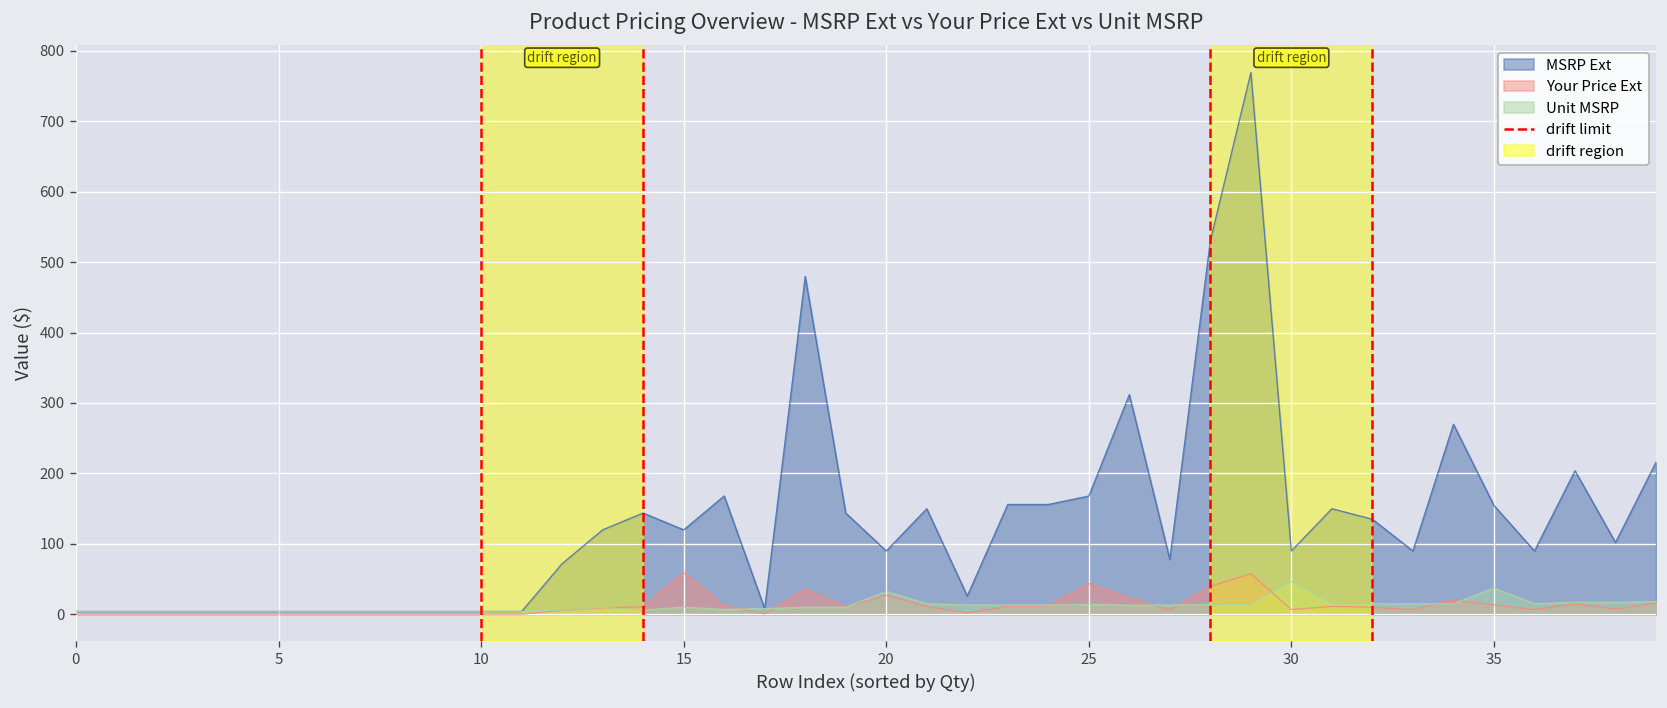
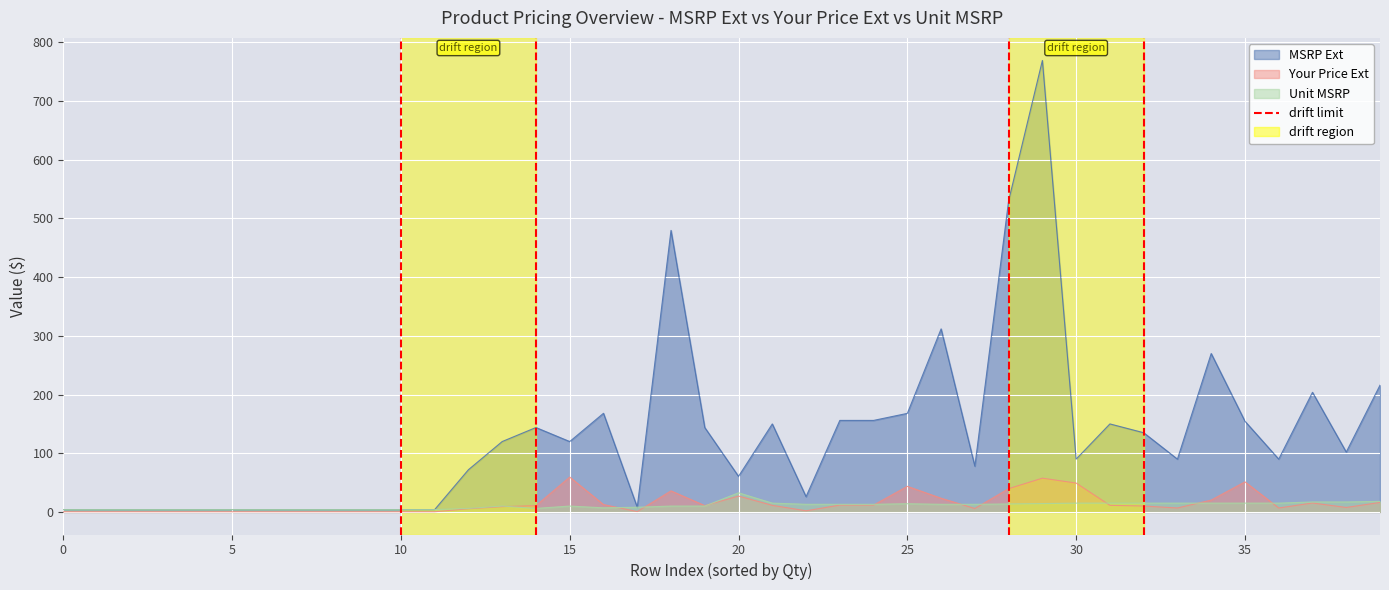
  {
    "MSRP Ext": {
      "15": 120,
-     "20": 90,
+     "20": 60,
      "25": 170,
      "30": 90,
      "35": 150
    },
    "Your Price Ext": {
      "15": 60,
      "20": 30,
      "25": 40,
-     "30": 10,
-     "35": 10
+     "30": 50,
+     "35": 50
    },
    "Unit MSRP": {
      "15": 10,
      "20": 30,
      "25": 10,
-     "30": 50,
-     "35": 40
+     "30": 10,
+     "35": 10
    }
  }
